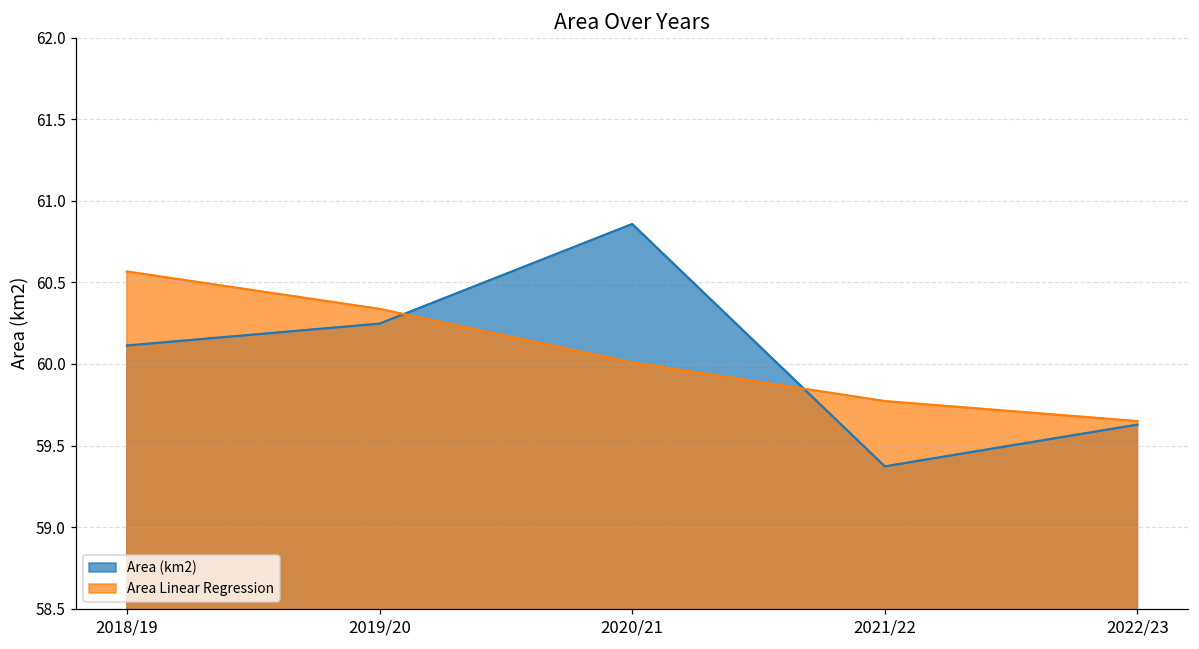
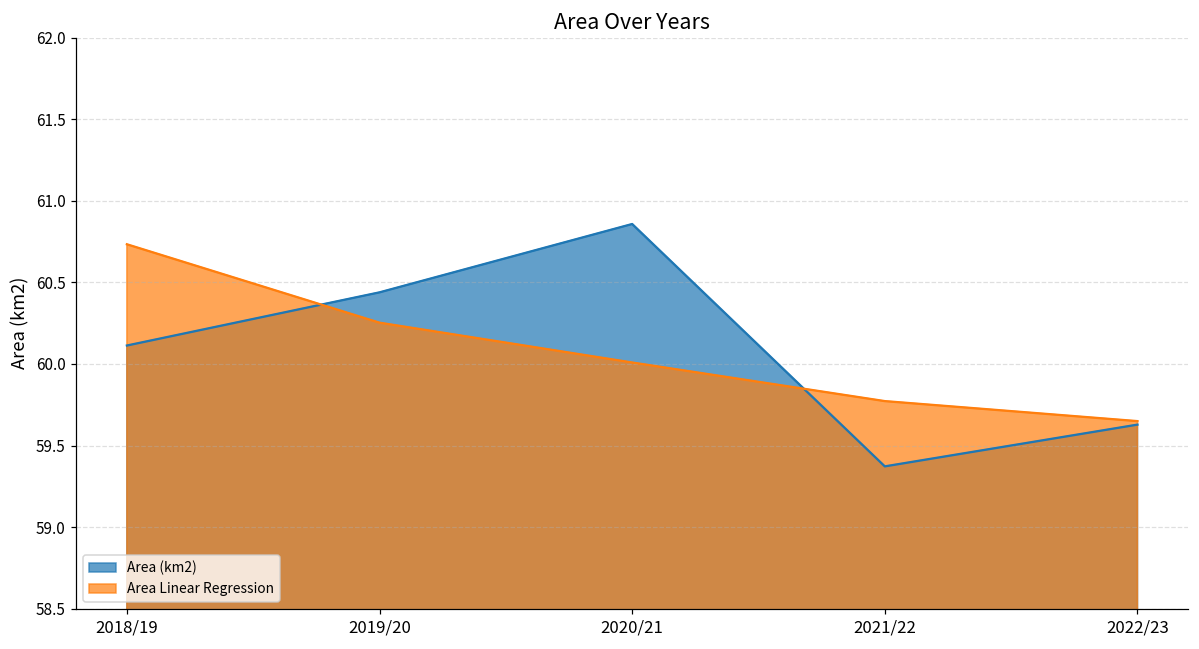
  {
    "Area (km2)": {
      "2018/19": 60.11,
-     "2019/20": 60.25,
+     "2019/20": 60.44,
      "2020/21": 60.86,
      "2021/22": 59.37,
      "2022/23": 59.63
    },
    "Area Linear Regression": {
-     "2018/19": 60.57,
-     "2019/20": 60.34,
+     "2018/19": 60.73,
+     "2019/20": 60.25,
      "2020/21": 60.01,
      "2021/22": 59.77,
      "2022/23": 59.65
    }
  }
